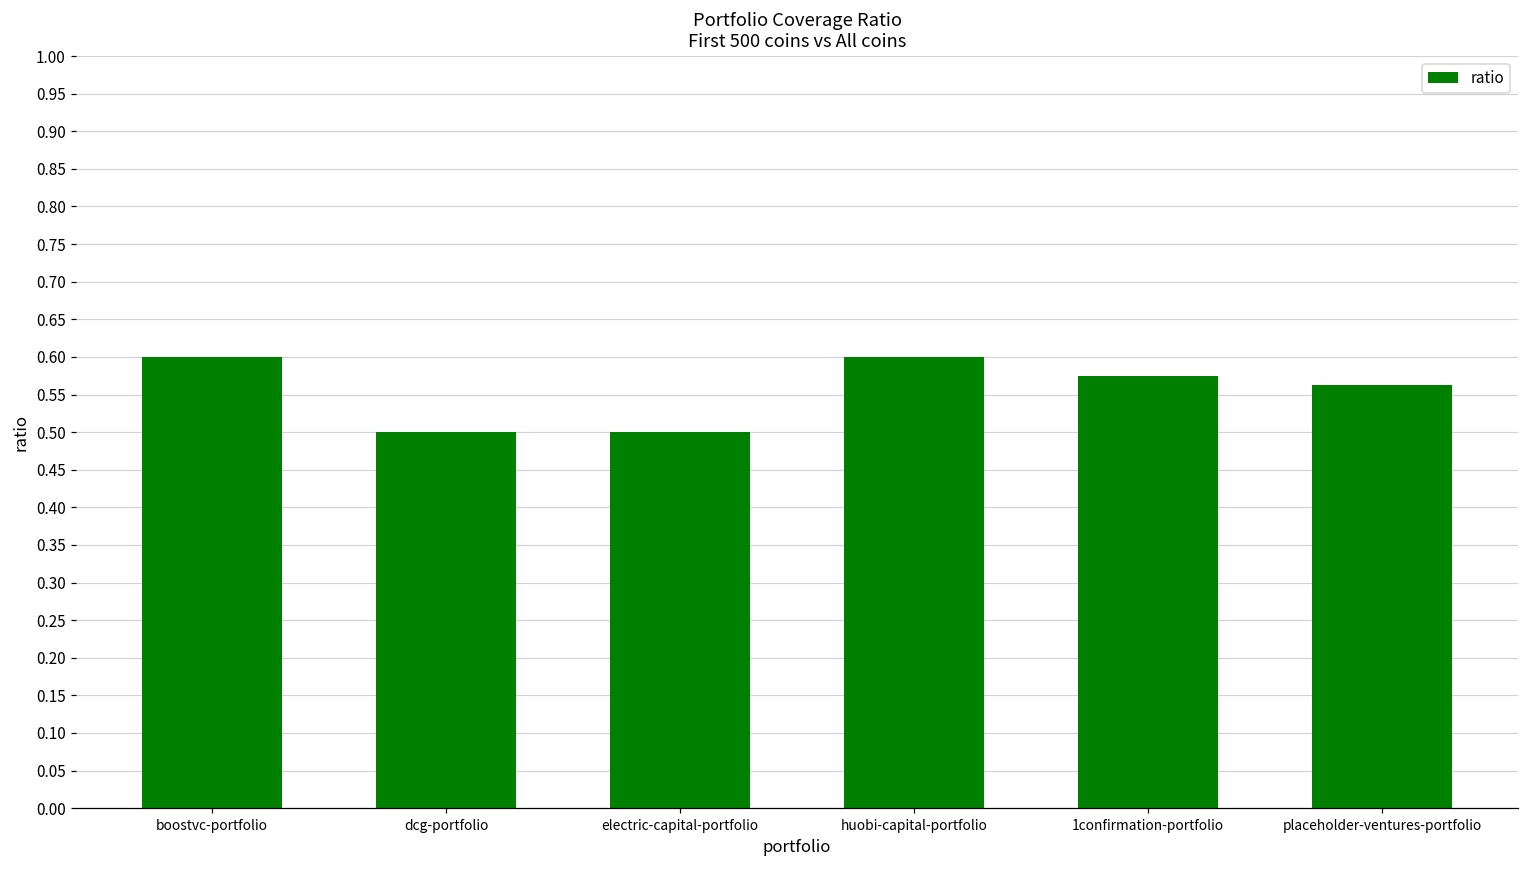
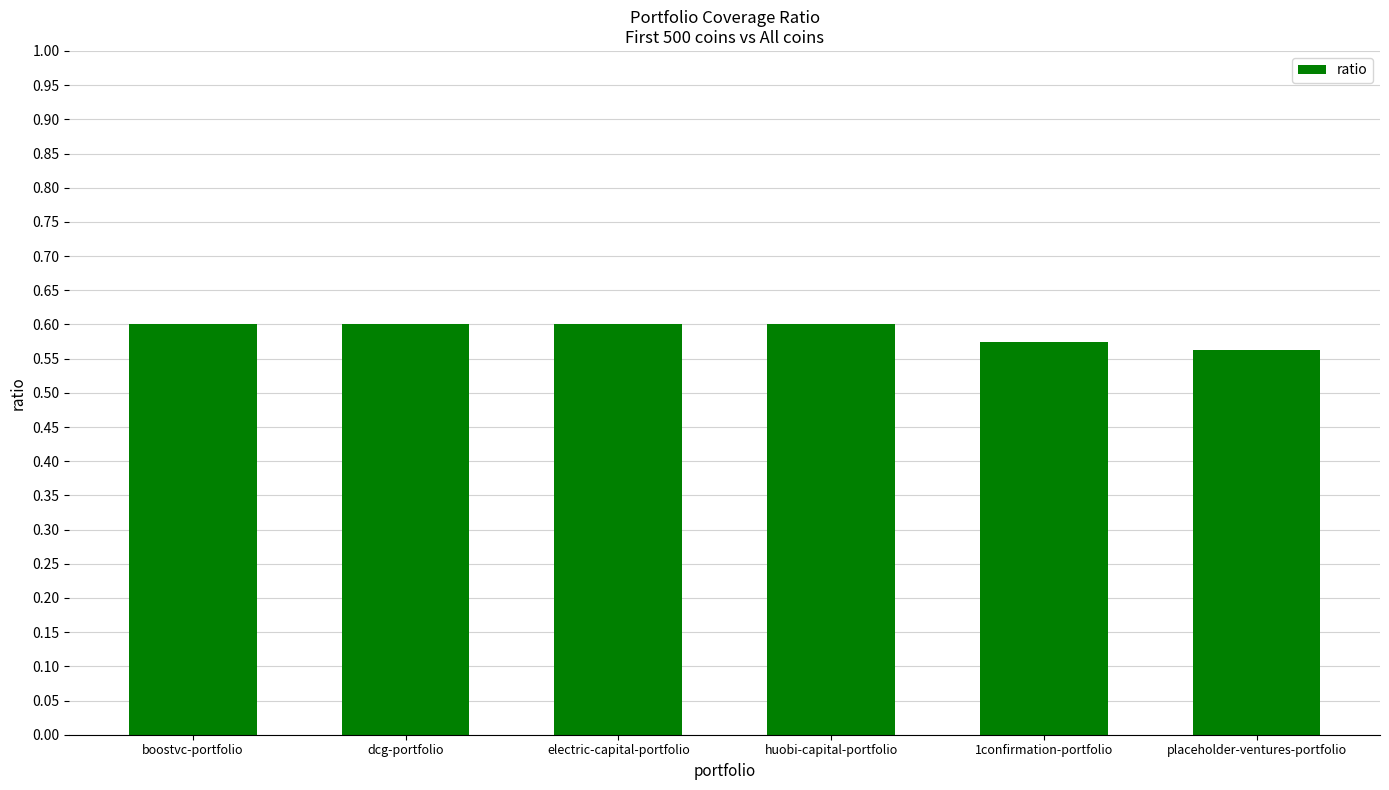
  {
    "boostvc-portfolio": 0.6,
-   "dcg-portfolio": 0.5,
-   "electric-capital-portfolio": 0.5,
+   "dcg-portfolio": 0.6,
+   "electric-capital-portfolio": 0.6,
    "huobi-capital-portfolio": 0.6,
    "1confirmation-portfolio": 0.57,
    "placeholder-ventures-portfolio": 0.56
  }
